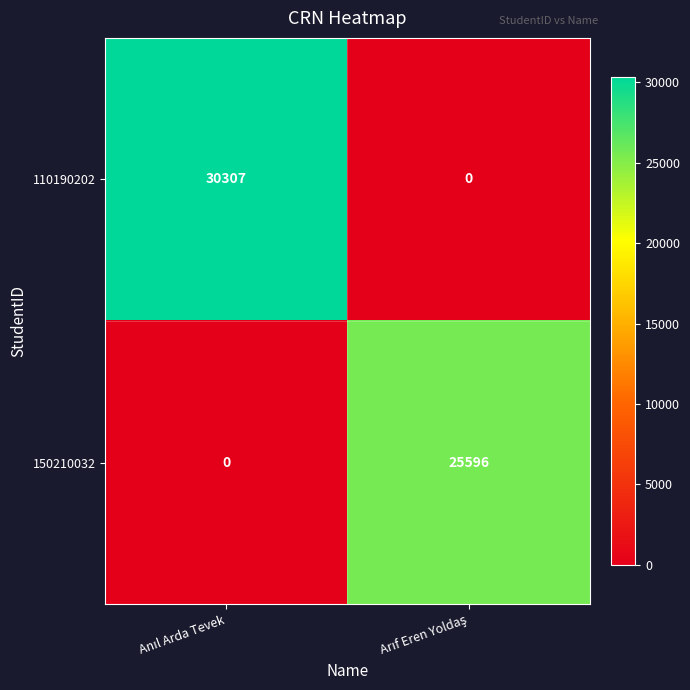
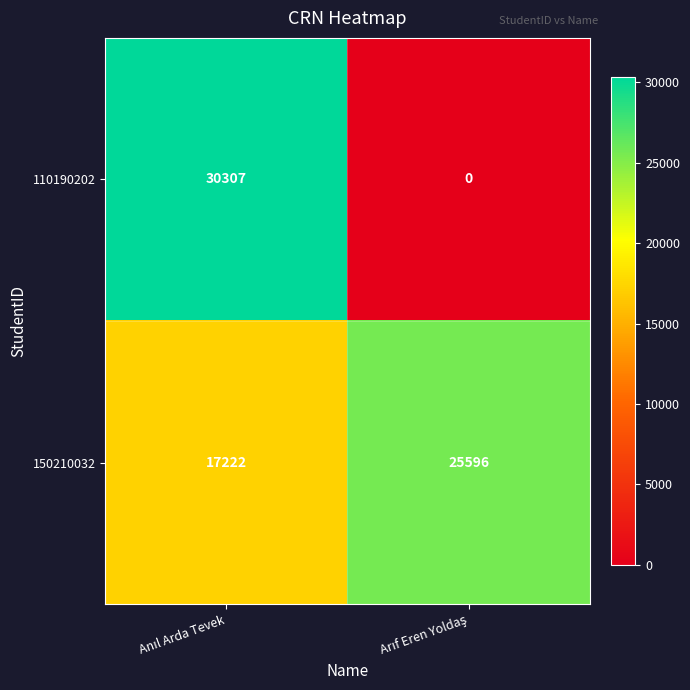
  {
    "110190202": {
      "Anıl Arda Tevek": 30307,
      "Arıf Eren Yoldaş": 0
    },
    "150210032": {
-     "Anıl Arda Tevek": 0,
+     "Anıl Arda Tevek": 17222,
      "Arıf Eren Yoldaş": 25596
    }
  }
